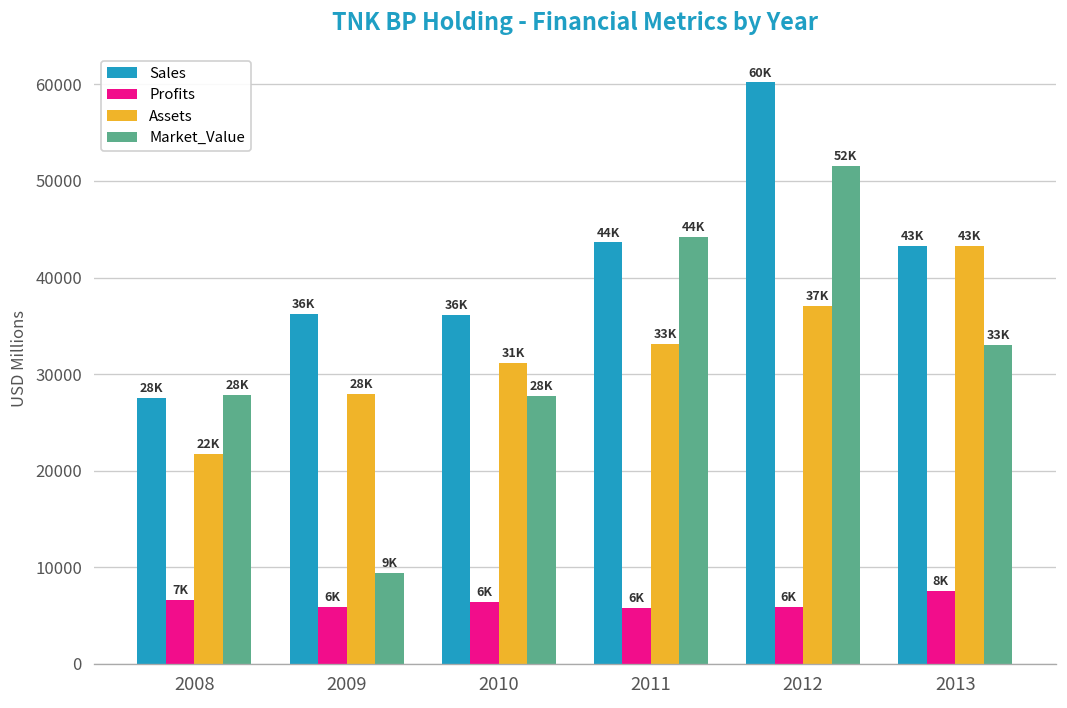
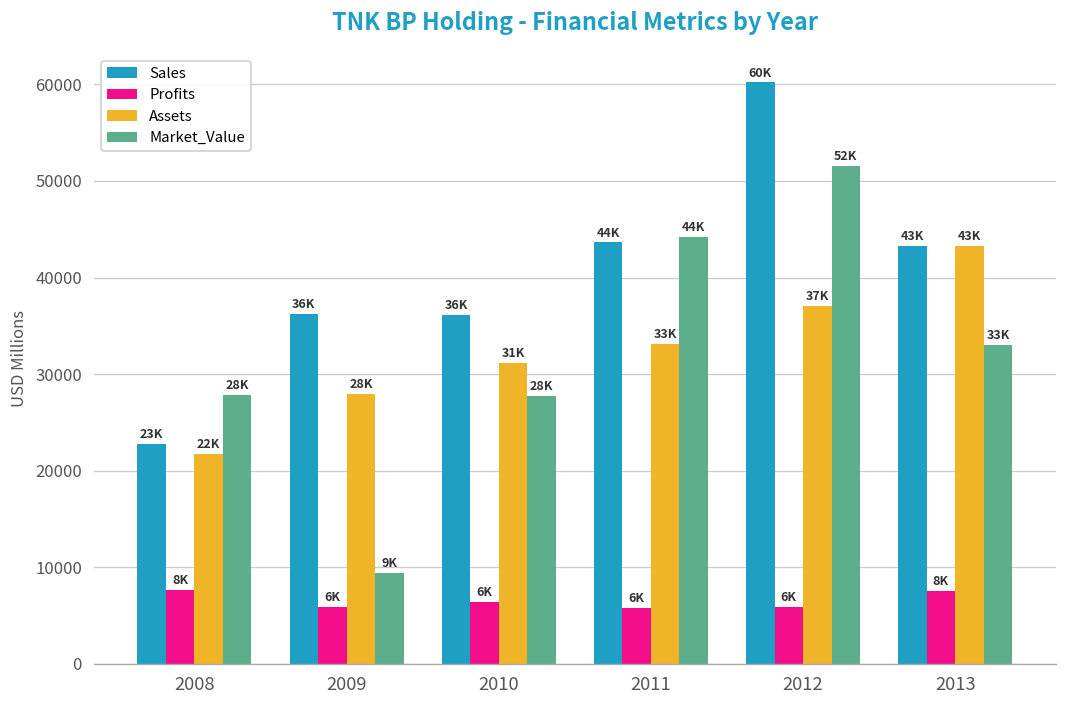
  {
    "Sales": {
-     "2008": "28K",
+     "2008": "23K",
      "2009": "36K",
      "2010": "36K",
      "2011": "44K",
      "2012": "60K",
      "2013": "43K"
    },
    "Profits": {
-     "2008": "7K",
+     "2008": "8K",
      "2009": "6K",
      "2010": "6K",
      "2011": "6K",
      "2012": "6K",
      "2013": "8K"
    },
    "Assets": {
      "2008": "22K",
      "2009": "28K",
      "2010": "31K",
      "2011": "33K",
      "2012": "37K",
      "2013": "43K"
    },
    "Market_Value": {
      "2008": "28K",
      "2009": "9K",
      "2010": "28K",
      "2011": "44K",
      "2012": "52K",
      "2013": "33K"
    }
  }
